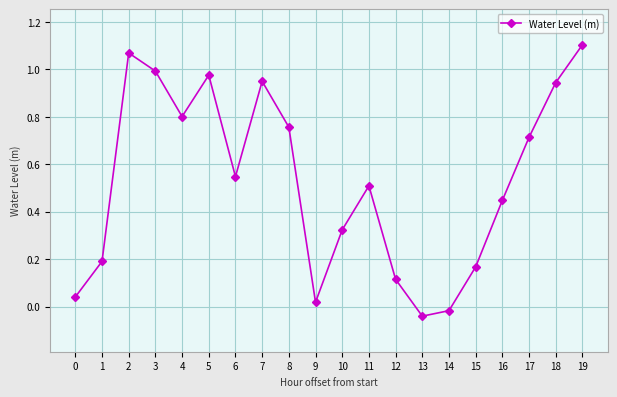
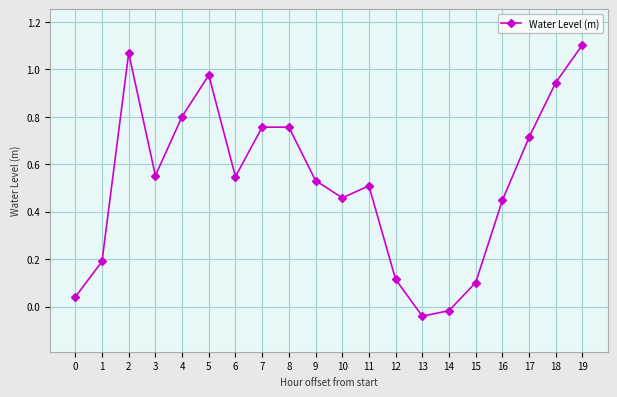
  {
    "0": 0.04,
    "1": 0.19,
    "2": 1.07,
-   "3": 0.99,
+   "3": 0.55,
    "4": 0.80,
    "5": 0.98,
    "6": 0.55,
-   "7": 0.95,
+   "7": 0.76,
    "8": 0.76,
-   "9": 0.02,
-   "10": 0.32,
+   "9": 0.53,
+   "10": 0.46,
    "11": 0.51,
    "12": 0.11,
    "13": -0.04,
    "14": -0.02,
-   "15": 0.17,
+   "15": 0.10,
    "16": 0.45,
    "17": 0.71,
    "18": 0.94,
    "19": 1.10
  }
